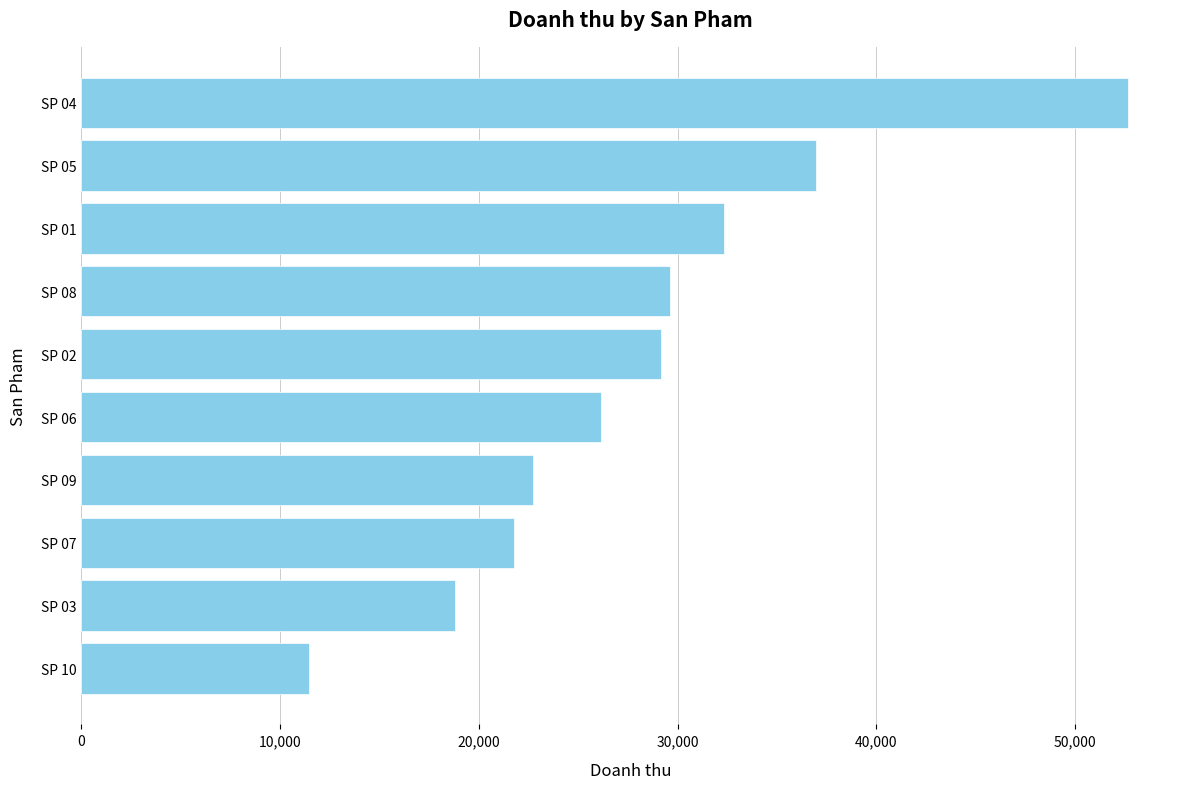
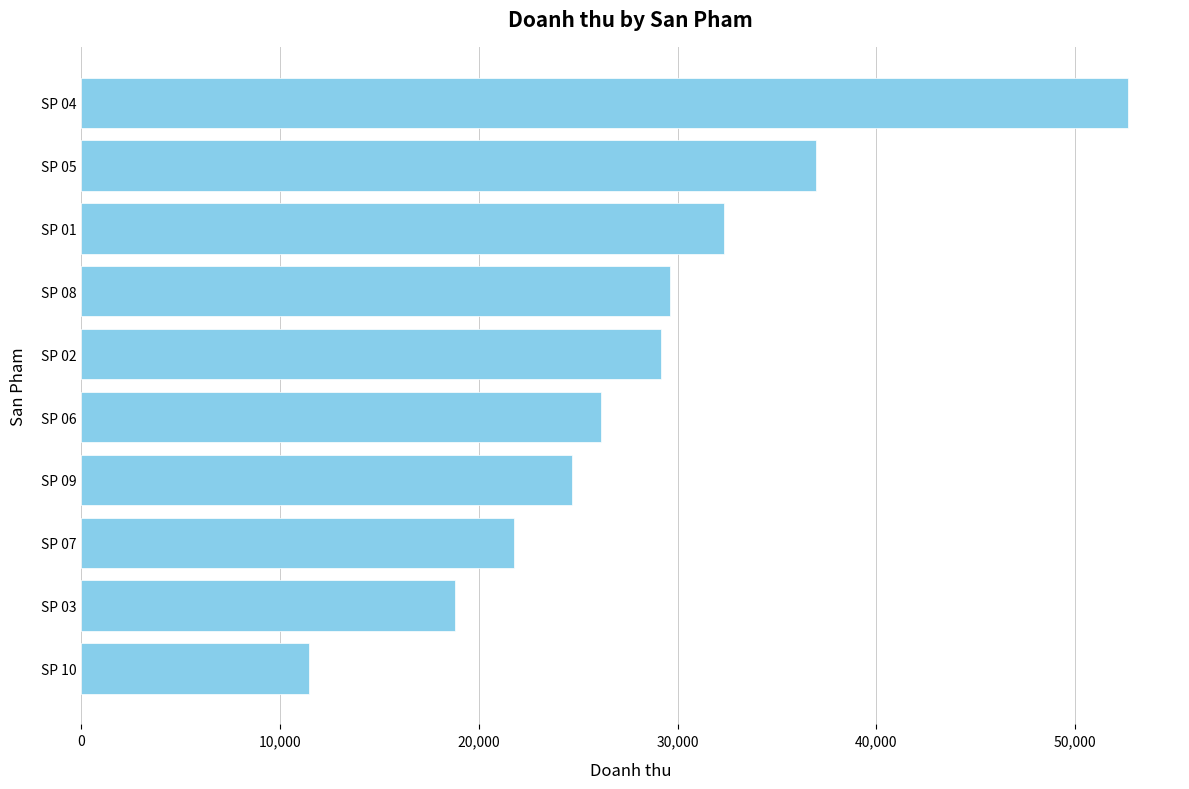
  {
    "SP 04": "52,600",
    "SP 05": "37,000",
    "SP 01": "32,300",
    "SP 08": "29,600",
    "SP 02": "29,200",
    "SP 06": "26,100",
-   "SP 09": "22,700",
+   "SP 09": "24,700",
    "SP 07": "21,800",
    "SP 03": "18,800",
    "SP 10": "11,500"
  }
